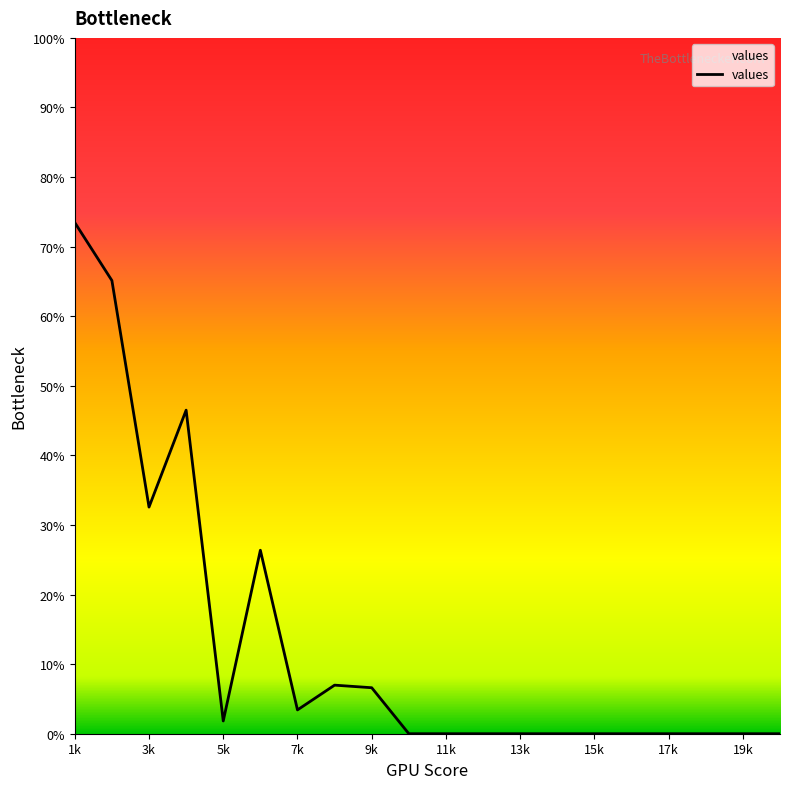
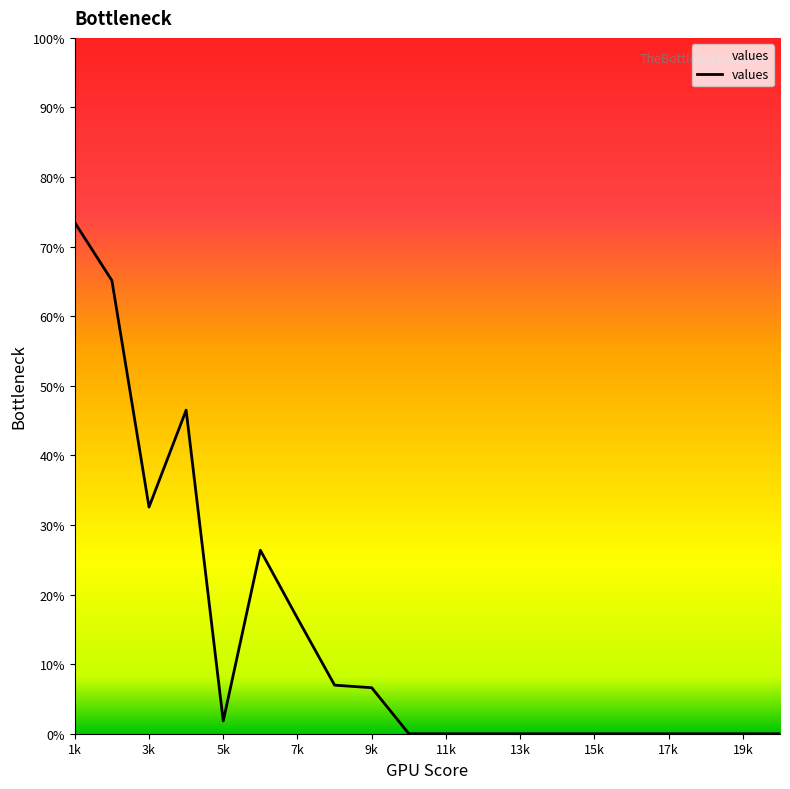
  {
    "1k": "73%",
    "3k": "33%",
    "5k": "2%",
-   "7k": "3%",
+   "7k": "17%",
    "9k": "7%",
    "11k": "0%",
    "13k": "0%",
    "15k": "0%",
    "17k": "0%",
    "19k": "0%"
  }
